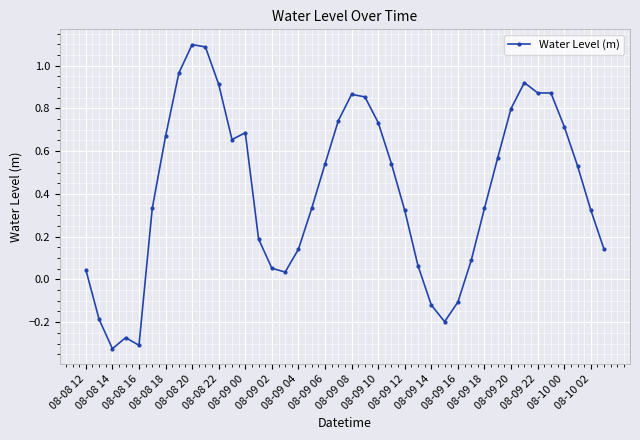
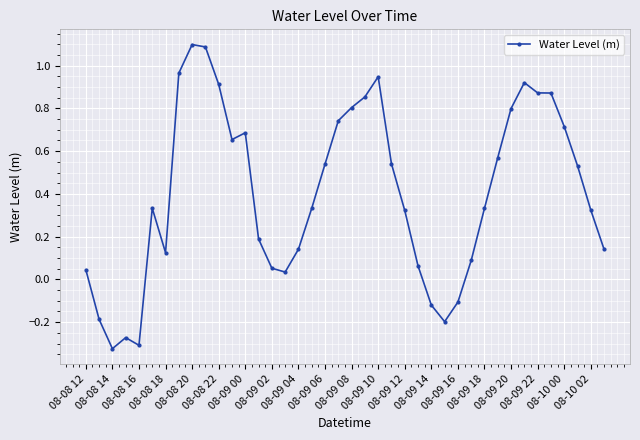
  {
    "08-08 12": 0.05,
    "08-08 14": -0.32,
    "08-08 16": -0.31,
-   "08-08 18": 0.67,
+   "08-08 18": 0.12,
    "08-08 20": 1.10,
    "08-08 22": 0.91,
    "08-09 00": 0.69,
    "08-09 02": 0.05,
    "08-09 04": 0.14,
    "08-09 06": 0.54,
-   "08-09 08": 0.87,
-   "08-09 10": 0.73,
+   "08-09 08": 0.80,
+   "08-09 10": 0.95,
    "08-09 12": 0.32,
    "08-09 14": -0.12,
    "08-09 16": -0.11,
    "08-09 18": 0.33,
    "08-09 20": 0.80,
    "08-09 22": 0.87,
    "08-10 00": 0.72,
    "08-10 02": 0.32
  }
